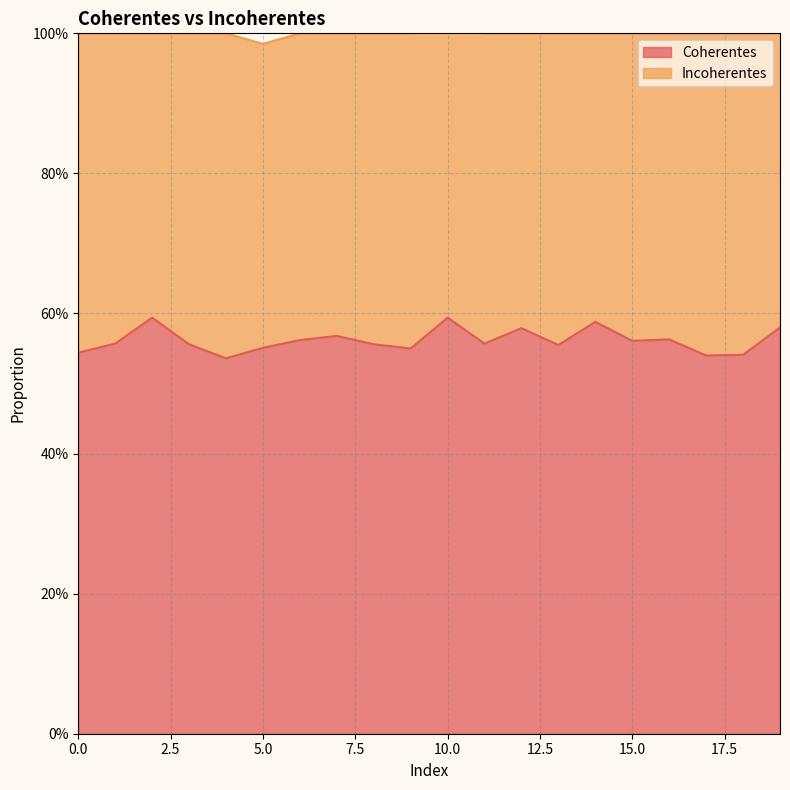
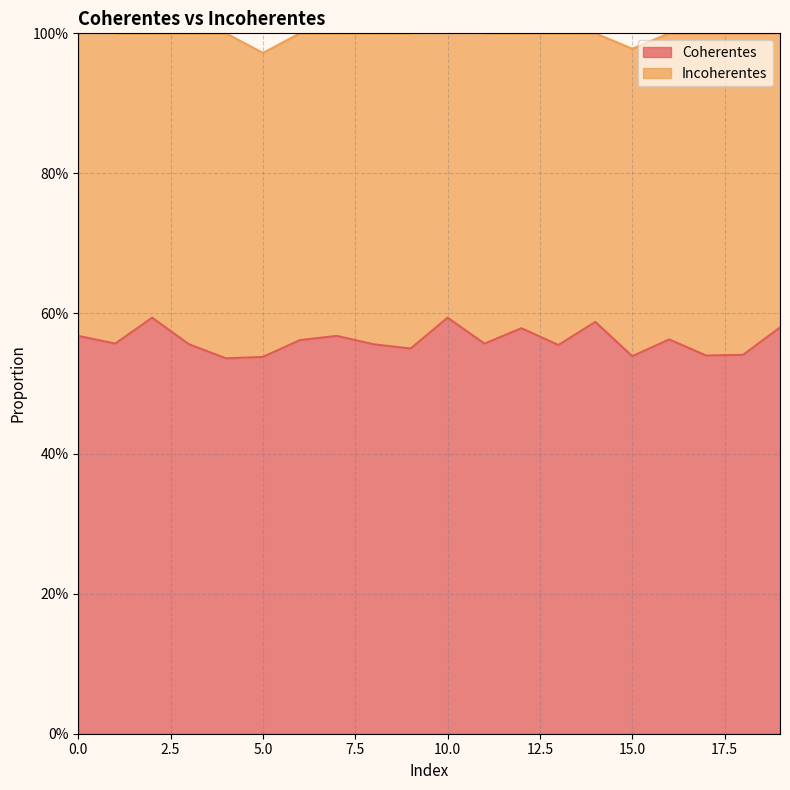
  {
    "Coherentes": {
-     "0.0": "54%",
-     "5.0": "55%",
+     "0.0": "57%",
+     "5.0": "54%",
      "10.0": "59%",
-     "15.0": "56%"
+     "15.0": "54%"
    },
    "Incoherentes": {
      "5.0": "43%",
      "15.0": "44%"
    }
  }
